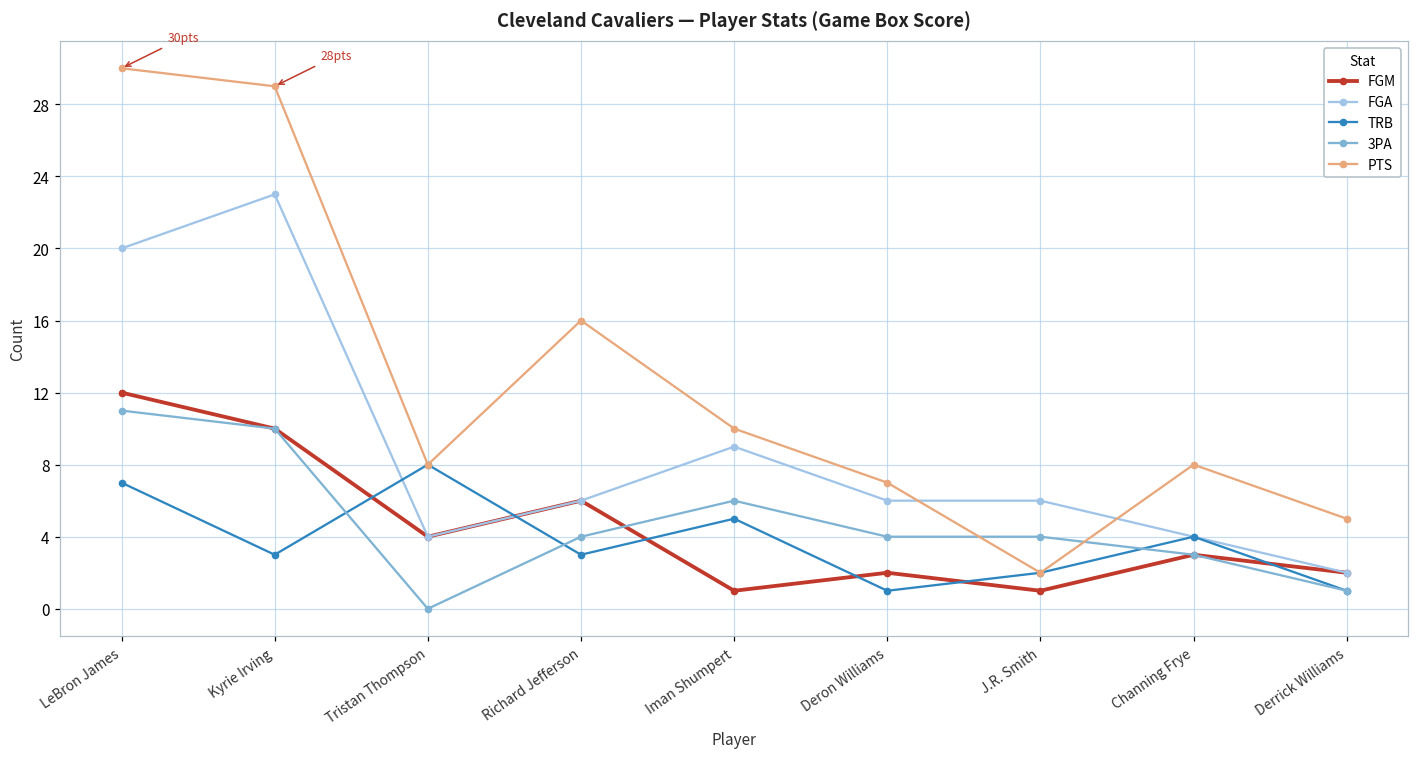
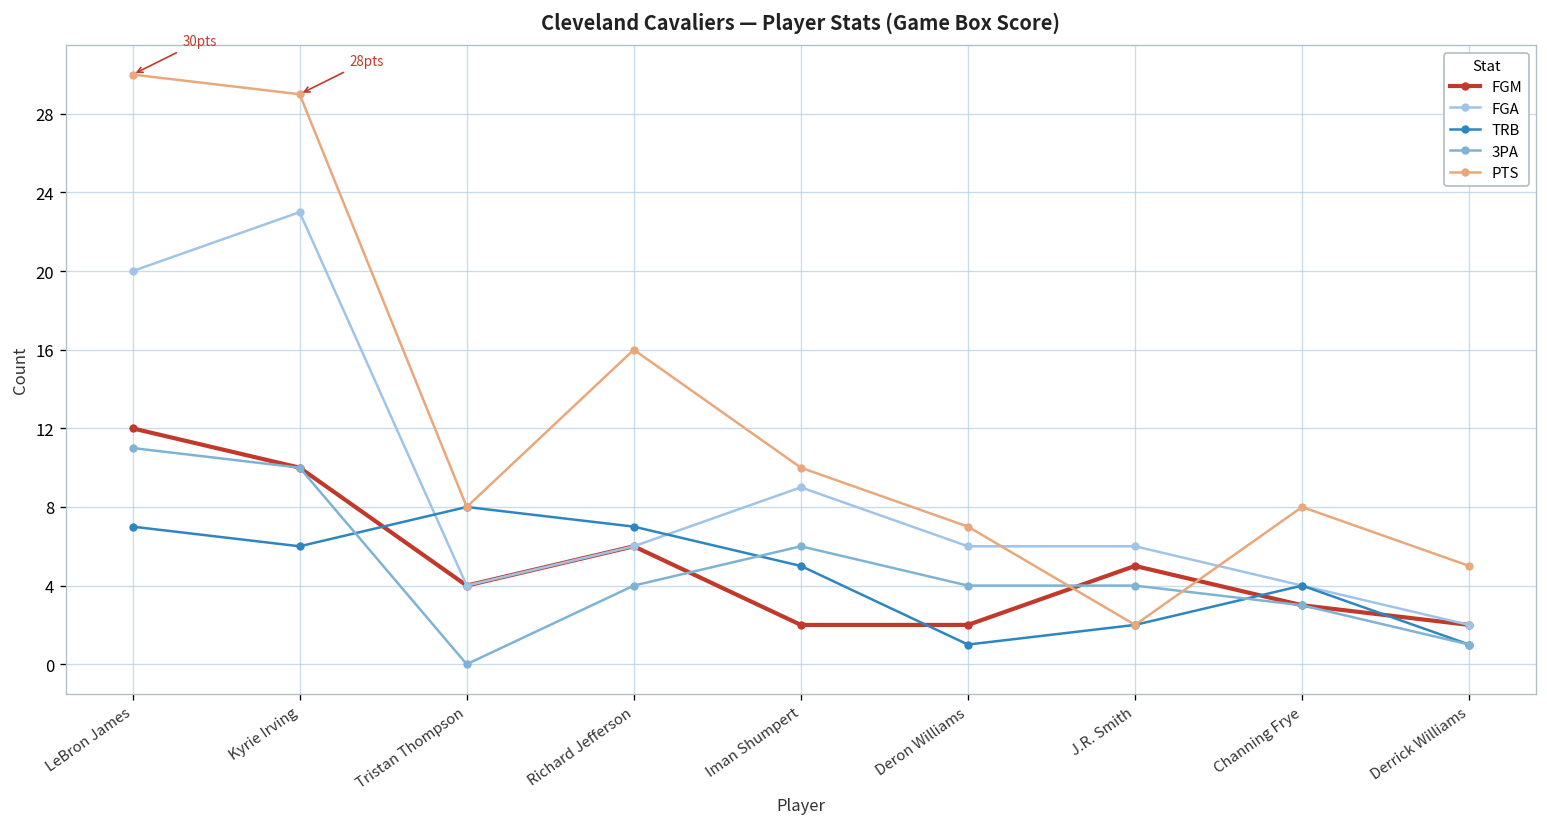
  {
    "FGM": {
      "LeBron James": 12,
-     "Iman Shumpert": 1,
+     "Iman Shumpert": 2,
      "Deron Williams": 2,
-     "J.R. Smith": 1
+     "J.R. Smith": 5
    },
    "TRB": {
      "LeBron James": 7,
-     "Kyrie Irving": 3,
-     "Richard Jefferson": 3,
+     "Kyrie Irving": 6,
+     "Richard Jefferson": 7,
      "Iman Shumpert": 5,
      "Deron Williams": 1
    },
    "PTS": {
      "LeBron James": 30
    }
  }
